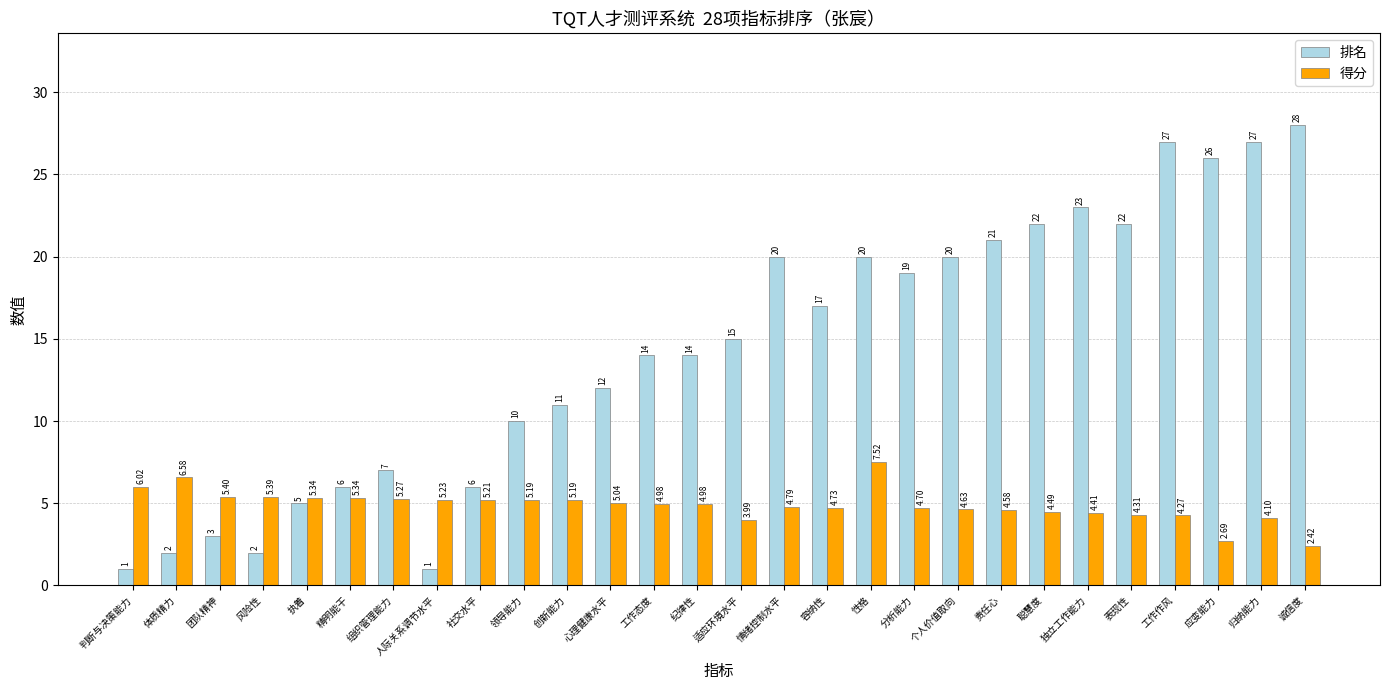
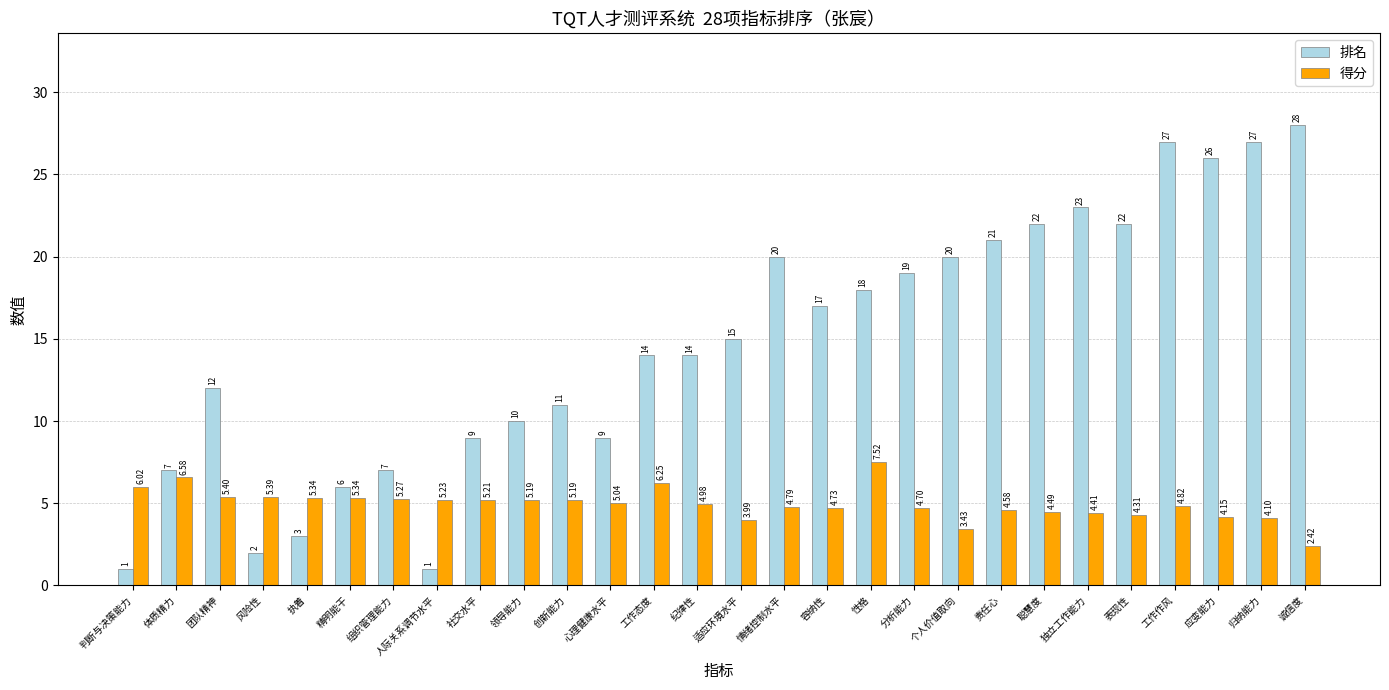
  {
    "排名": {
      "判断与决策能力": 1,
-     "体质精力": 2,
-     "团队精神": 3,
+     "体质精力": 7,
+     "团队精神": 12,
      "风险性": 2,
-     "执着": 5,
+     "执着": 3,
      "精明能干": 6,
      "组织管理能力": 7,
      "人际关系调节水平": 1,
-     "社交水平": 6,
+     "社交水平": 9,
      "领导能力": 10,
      "创新能力": 11,
-     "心理健康水平": 12,
+     "心理健康水平": 9,
      "工作态度": 14,
      "纪律性": 14,
      "适应环境水平": 15,
      "情绪控制水平": 20,
      "容纳性": 17,
-     "性格": 20,
+     "性格": 18,
      "分析能力": 19,
      "个人价值取向": 20,
      "责任心": 21,
      "聪慧度": 22,
      "独立工作能力": 23,
      "表现性": 22,
      "工作作风": 27,
      "应变能力": 26,
      "归纳能力": 27,
      "诚信度": 28
    },
    "得分": {
      "判断与决策能力": 6.02,
      "体质精力": 6.58,
      "团队精神": 5.40,
      "风险性": 5.39,
      "执着": 5.34,
      "精明能干": 5.34,
      "组织管理能力": 5.27,
      "人际关系调节水平": 5.23,
      "社交水平": 5.21,
      "领导能力": 5.19,
      "创新能力": 5.19,
      "心理健康水平": 5.04,
-     "工作态度": 4.98,
+     "工作态度": 6.25,
      "纪律性": 4.98,
      "适应环境水平": 3.99,
      "情绪控制水平": 4.79,
      "容纳性": 4.73,
      "性格": 7.52,
      "分析能力": 4.70,
-     "个人价值取向": 4.63,
+     "个人价值取向": 3.43,
      "责任心": 4.58,
      "聪慧度": 4.49,
      "独立工作能力": 4.41,
      "表现性": 4.31,
-     "工作作风": 4.27,
-     "应变能力": 2.69,
+     "工作作风": 4.82,
+     "应变能力": 4.15,
      "归纳能力": 4.10,
      "诚信度": 2.42
    }
  }
